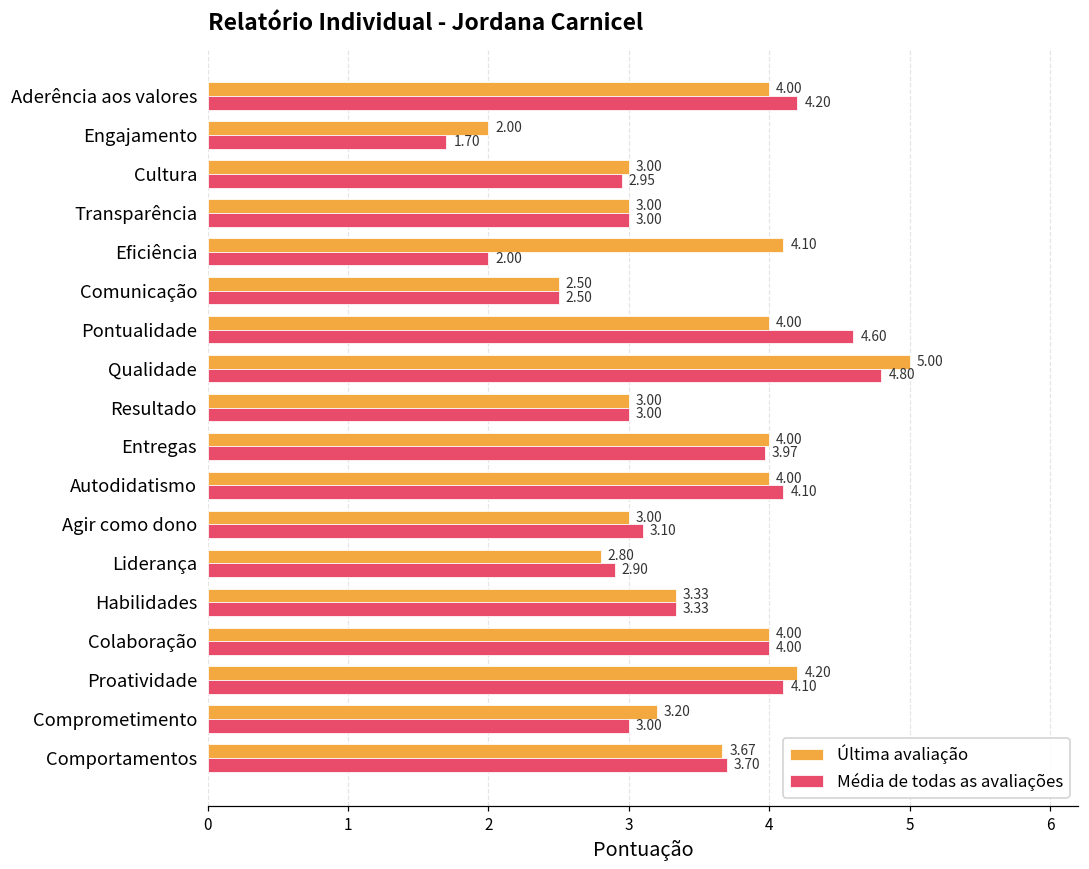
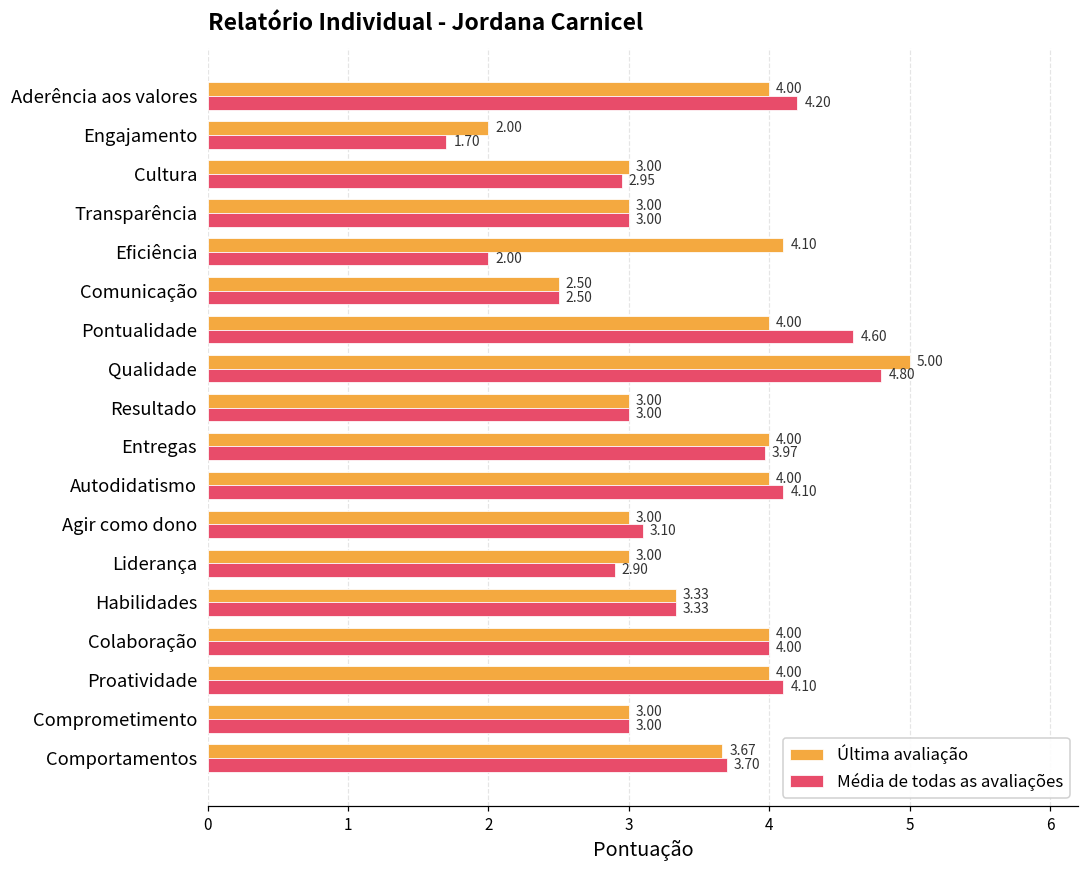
  {
    "Última avaliação": {
      "Aderência aos valores": 4.00,
      "Engajamento": 2.00,
      "Cultura": 3.00,
      "Transparência": 3.00,
      "Eficiência": 4.10,
      "Comunicação": 2.50,
      "Pontualidade": 4.00,
      "Qualidade": 5.00,
      "Resultado": 3.00,
      "Entregas": 4.00,
      "Autodidatismo": 4.00,
      "Agir como dono": 3.00,
-     "Liderança": 2.80,
+     "Liderança": 3.00,
      "Habilidades": 3.33,
      "Colaboração": 4.00,
-     "Proatividade": 4.20,
-     "Comprometimento": 3.20,
+     "Proatividade": 4.00,
+     "Comprometimento": 3.00,
      "Comportamentos": 3.67
    },
    "Média de todas as avaliações": {
      "Aderência aos valores": 4.20,
      "Engajamento": 1.70,
      "Cultura": 2.95,
      "Transparência": 3.00,
      "Eficiência": 2.00,
      "Comunicação": 2.50,
      "Pontualidade": 4.60,
      "Qualidade": 4.80,
      "Resultado": 3.00,
      "Entregas": 3.97,
      "Autodidatismo": 4.10,
      "Agir como dono": 3.10,
      "Liderança": 2.90,
      "Habilidades": 3.33,
      "Colaboração": 4.00,
      "Proatividade": 4.10,
      "Comprometimento": 3.00,
      "Comportamentos": 3.70
    }
  }
